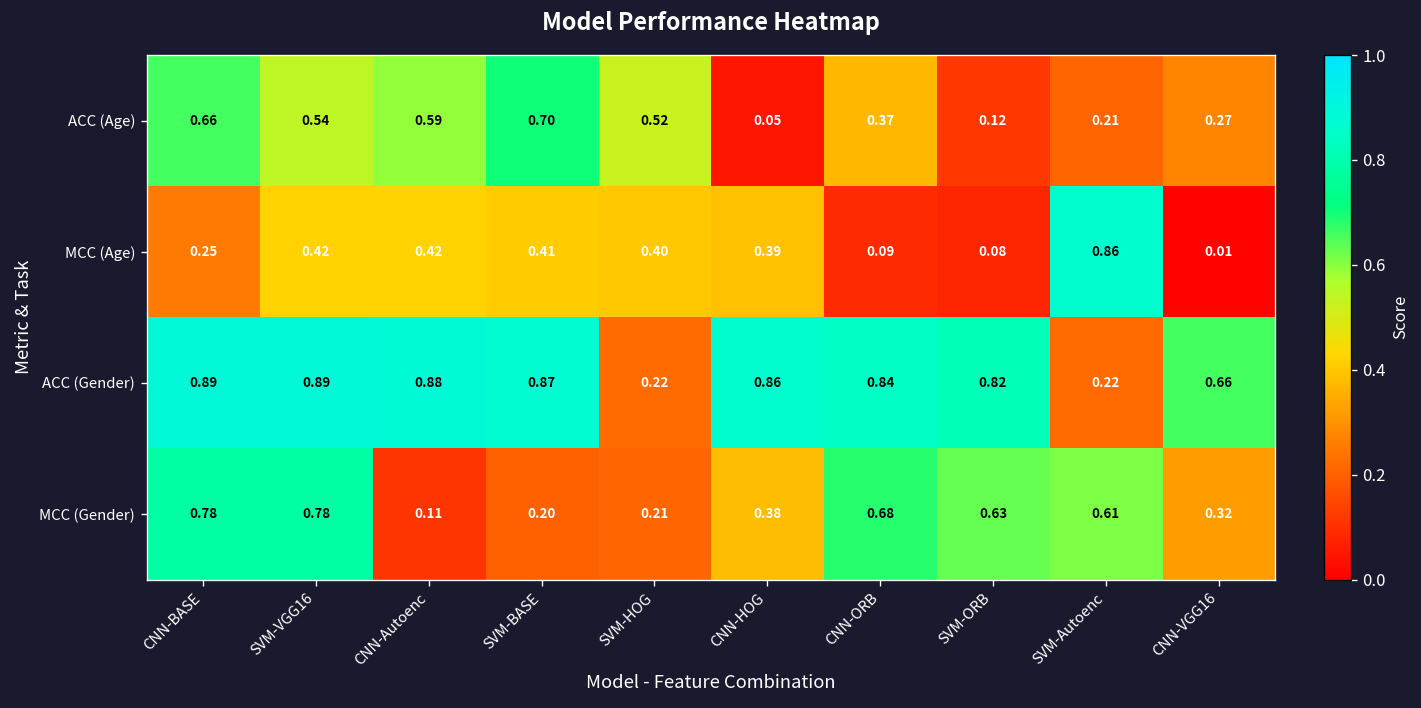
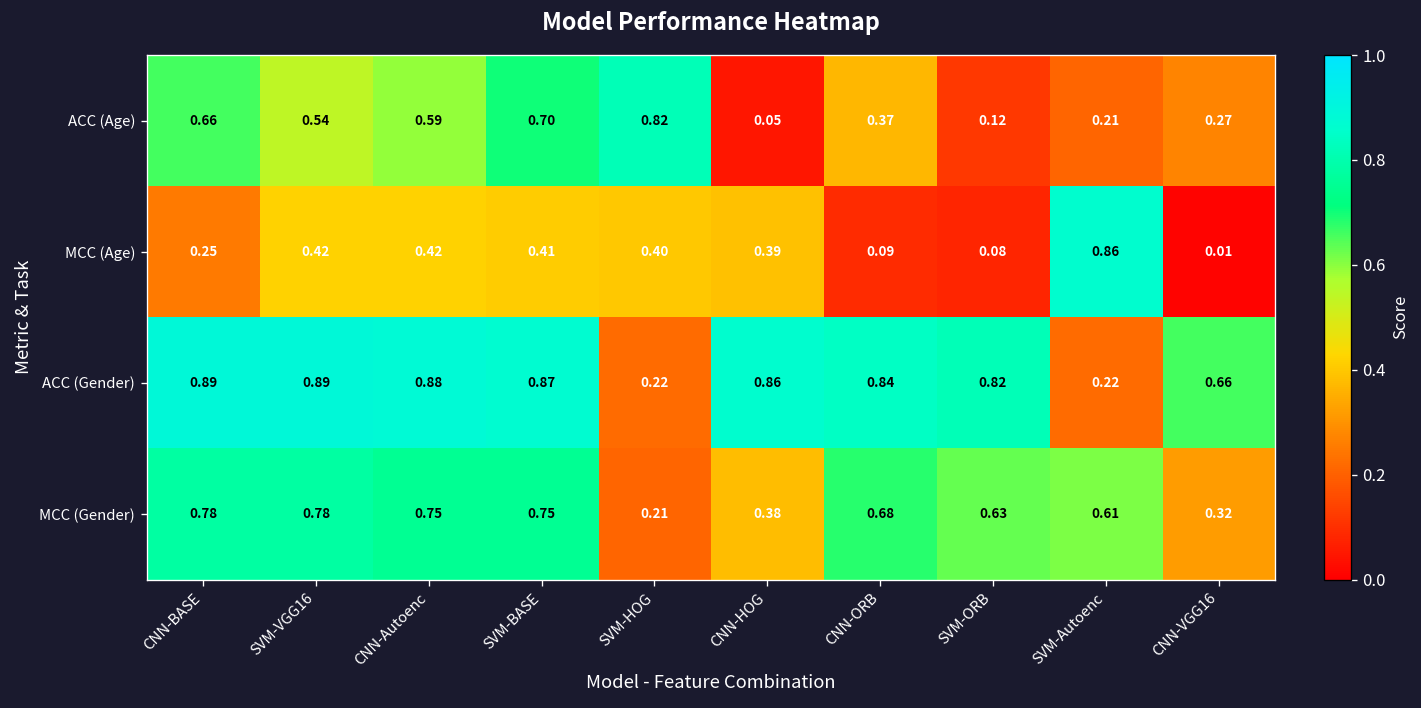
  {
    "ACC (Age)": {
      "CNN-BASE": 0.66,
      "SVM-VGG16": 0.54,
      "CNN-Autoenc": 0.59,
      "SVM-BASE": 0.70,
-     "SVM-HOG": 0.52,
+     "SVM-HOG": 0.82,
      "CNN-HOG": 0.05,
      "CNN-ORB": 0.37,
      "SVM-ORB": 0.12,
      "SVM-Autoenc": 0.21,
      "CNN-VGG16": 0.27
    },
    "MCC (Age)": {
      "CNN-BASE": 0.25,
      "SVM-VGG16": 0.42,
      "CNN-Autoenc": 0.42,
      "SVM-BASE": 0.41,
      "SVM-HOG": 0.40,
      "CNN-HOG": 0.39,
      "CNN-ORB": 0.09,
      "SVM-ORB": 0.08,
      "SVM-Autoenc": 0.86,
      "CNN-VGG16": 0.01
    },
    "ACC (Gender)": {
      "CNN-BASE": 0.89,
      "SVM-VGG16": 0.89,
      "CNN-Autoenc": 0.88,
      "SVM-BASE": 0.87,
      "SVM-HOG": 0.22,
      "CNN-HOG": 0.86,
      "CNN-ORB": 0.84,
      "SVM-ORB": 0.82,
      "SVM-Autoenc": 0.22,
      "CNN-VGG16": 0.66
    },
    "MCC (Gender)": {
      "CNN-BASE": 0.78,
      "SVM-VGG16": 0.78,
-     "CNN-Autoenc": 0.11,
-     "SVM-BASE": 0.20,
+     "CNN-Autoenc": 0.75,
+     "SVM-BASE": 0.75,
      "SVM-HOG": 0.21,
      "CNN-HOG": 0.38,
      "CNN-ORB": 0.68,
      "SVM-ORB": 0.63,
      "SVM-Autoenc": 0.61,
      "CNN-VGG16": 0.32
    }
  }
